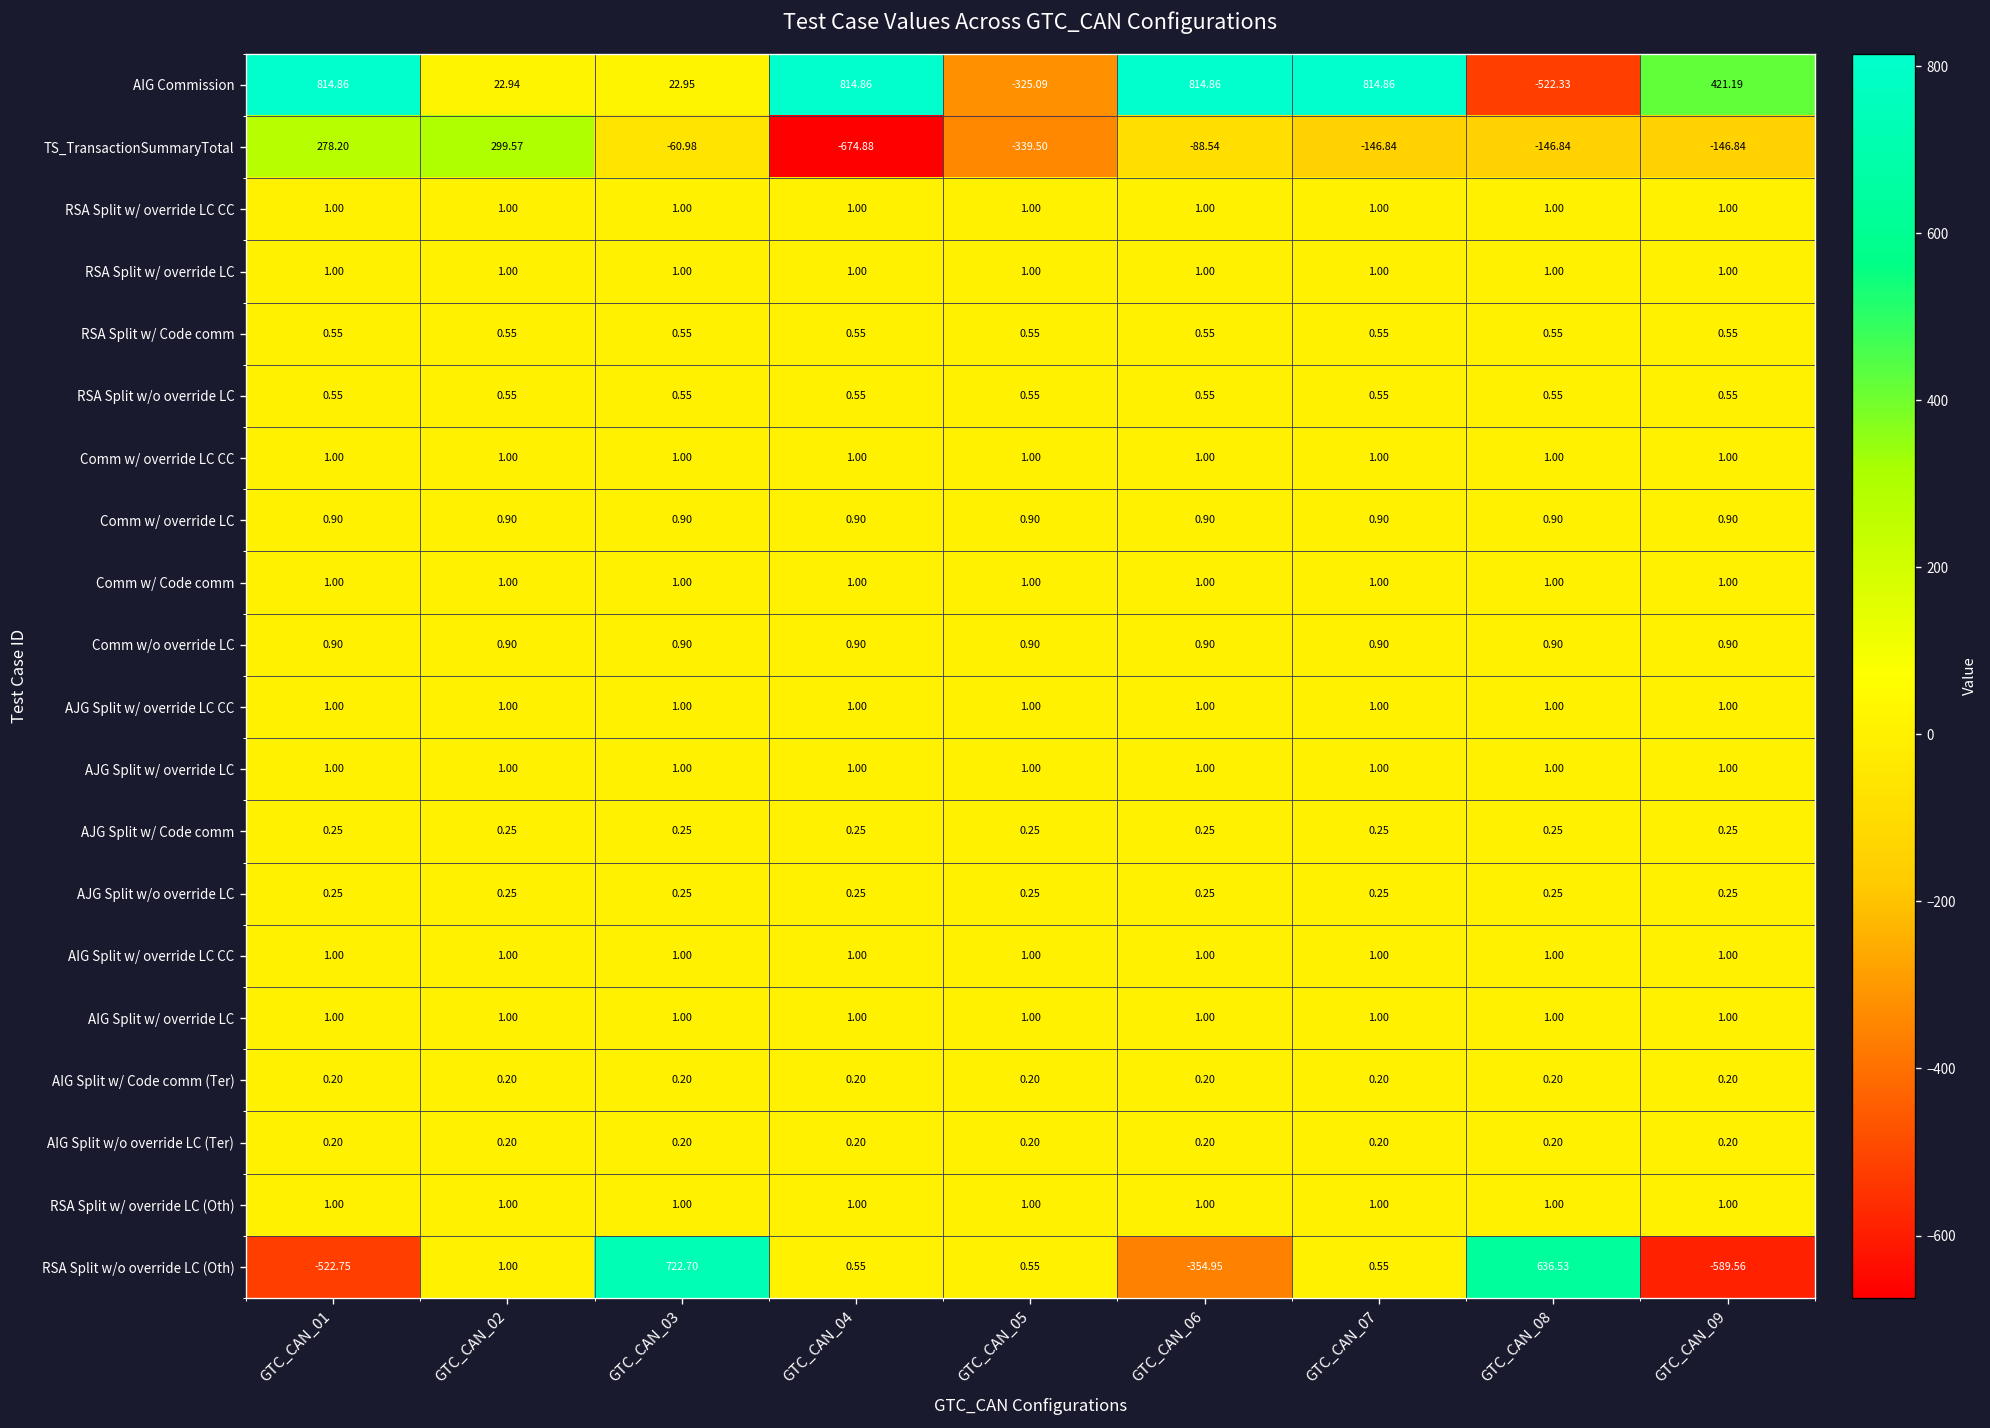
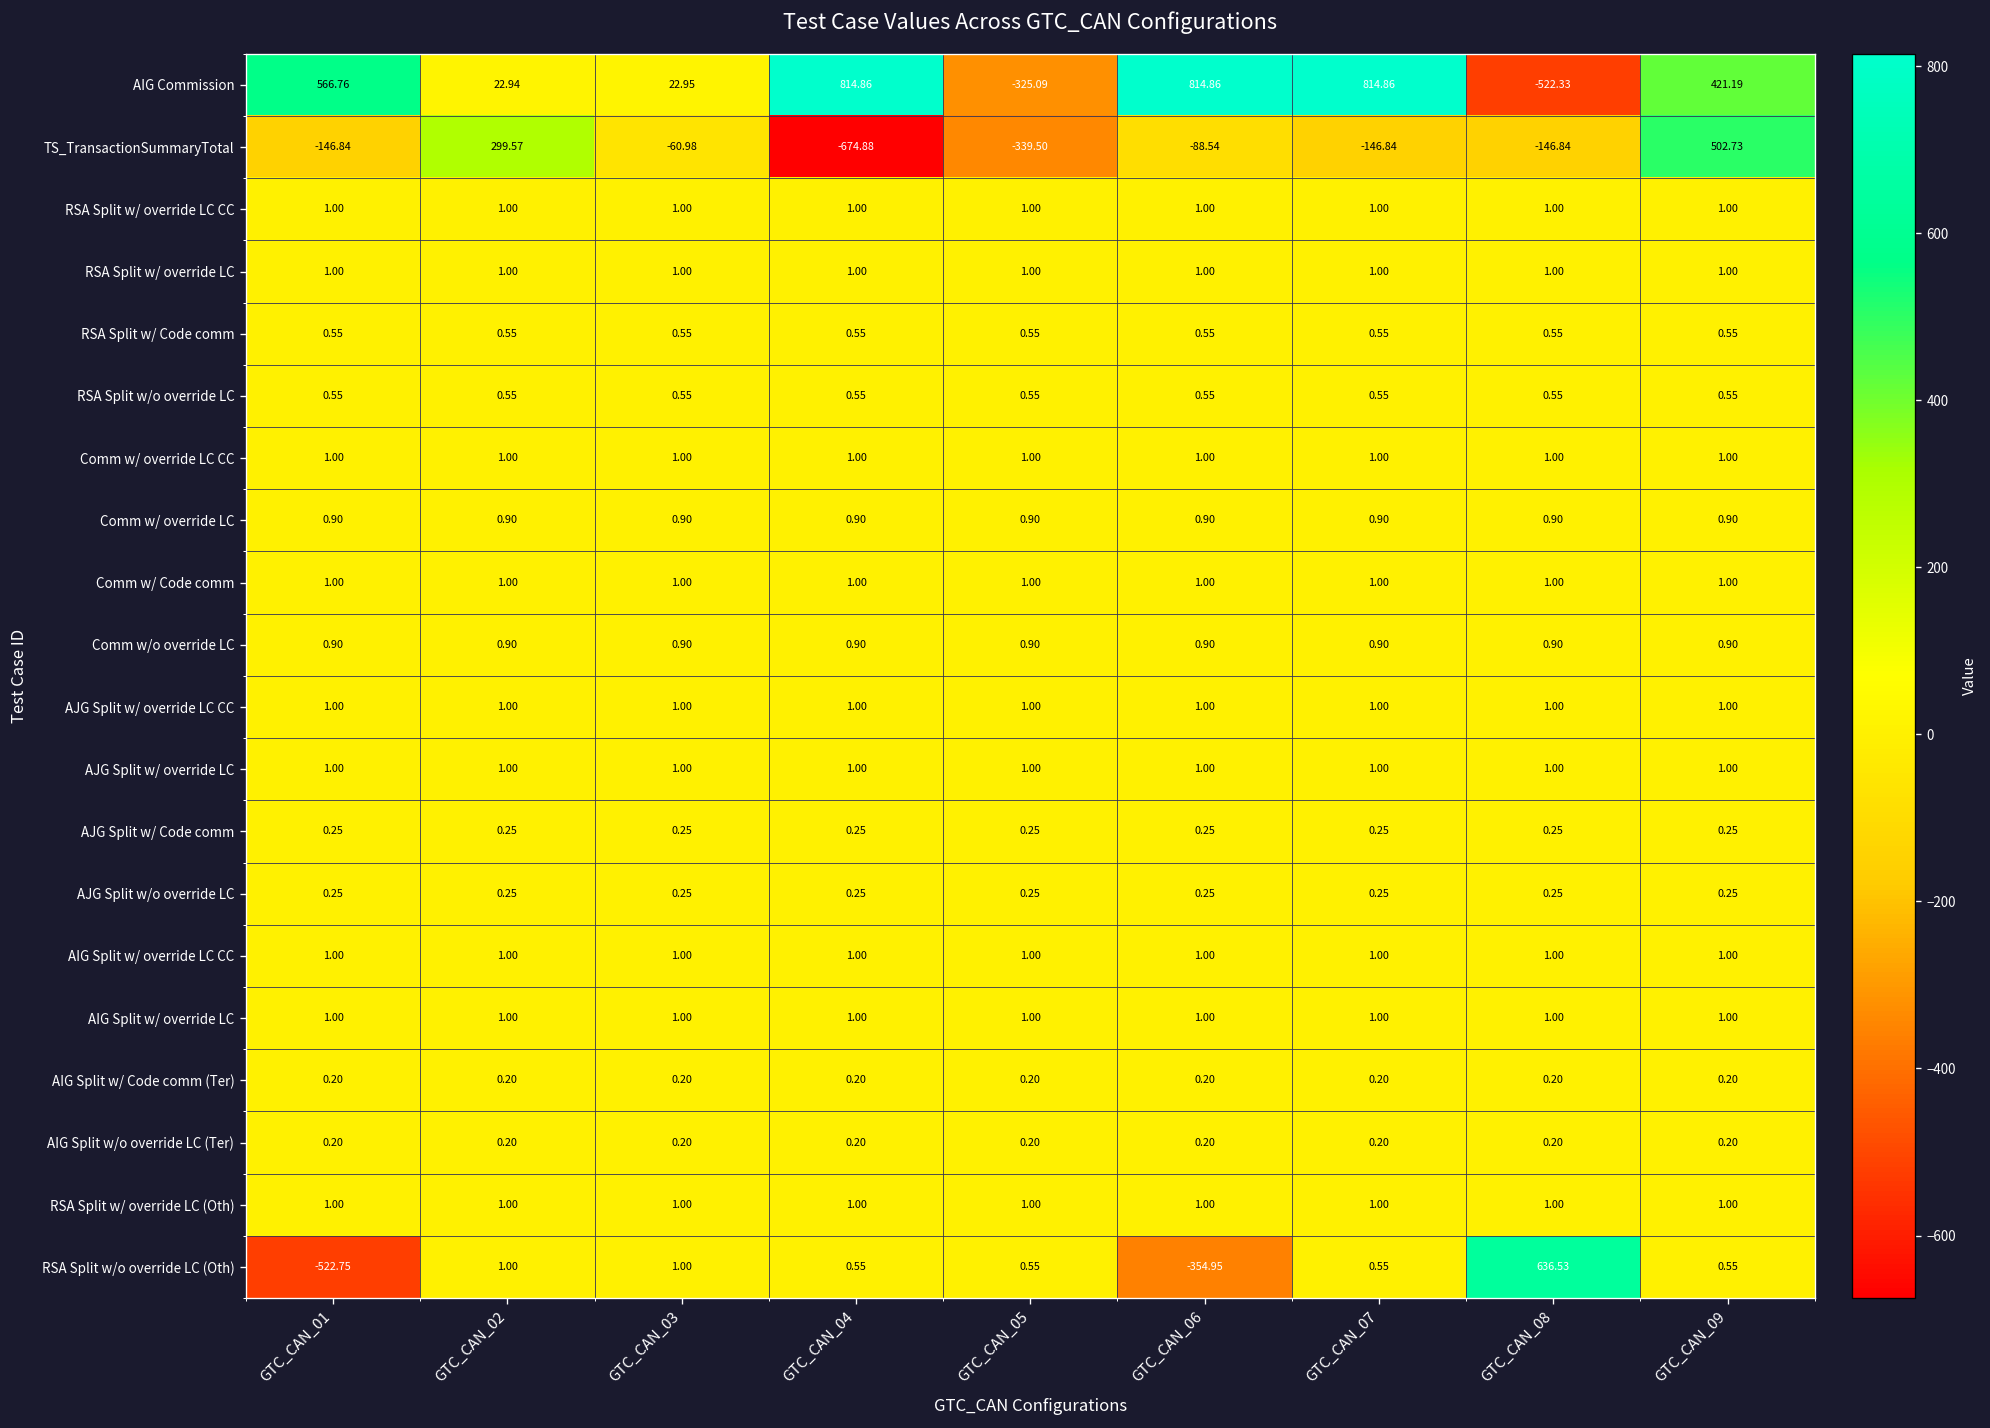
  {
    "AIG Commission": {
-     "GTC_CAN_01": 814.86,
+     "GTC_CAN_01": 566.76,
      "GTC_CAN_02": 22.94,
      "GTC_CAN_03": 22.95,
      "GTC_CAN_04": 814.86,
      "GTC_CAN_05": -325.09,
      "GTC_CAN_06": 814.86,
      "GTC_CAN_07": 814.86,
      "GTC_CAN_08": -522.33,
      "GTC_CAN_09": 421.19
    },
    "TS_TransactionSummaryTotal": {
-     "GTC_CAN_01": 278.20,
+     "GTC_CAN_01": -146.84,
      "GTC_CAN_02": 299.57,
      "GTC_CAN_03": -60.98,
      "GTC_CAN_04": -674.88,
      "GTC_CAN_05": -339.50,
      "GTC_CAN_06": -88.54,
      "GTC_CAN_07": -146.84,
      "GTC_CAN_08": -146.84,
-     "GTC_CAN_09": -146.84
+     "GTC_CAN_09": 502.73
    },
    "RSA Split w/ override LC CC": {
      "GTC_CAN_01": 1.00,
      "GTC_CAN_02": 1.00,
      "GTC_CAN_03": 1.00,
      "GTC_CAN_04": 1.00,
      "GTC_CAN_05": 1.00,
      "GTC_CAN_06": 1.00,
      "GTC_CAN_07": 1.00,
      "GTC_CAN_08": 1.00,
      "GTC_CAN_09": 1.00
    },
    "RSA Split w/ override LC": {
      "GTC_CAN_01": 1.00,
      "GTC_CAN_02": 1.00,
      "GTC_CAN_03": 1.00,
      "GTC_CAN_04": 1.00,
      "GTC_CAN_05": 1.00,
      "GTC_CAN_06": 1.00,
      "GTC_CAN_07": 1.00,
      "GTC_CAN_08": 1.00,
      "GTC_CAN_09": 1.00
    },
    "RSA Split w/ Code comm": {
      "GTC_CAN_01": 0.55,
      "GTC_CAN_02": 0.55,
      "GTC_CAN_03": 0.55,
      "GTC_CAN_04": 0.55,
      "GTC_CAN_05": 0.55,
      "GTC_CAN_06": 0.55,
      "GTC_CAN_07": 0.55,
      "GTC_CAN_08": 0.55,
      "GTC_CAN_09": 0.55
    },
    "RSA Split w/o override LC": {
      "GTC_CAN_01": 0.55,
      "GTC_CAN_02": 0.55,
      "GTC_CAN_03": 0.55,
      "GTC_CAN_04": 0.55,
      "GTC_CAN_05": 0.55,
      "GTC_CAN_06": 0.55,
      "GTC_CAN_07": 0.55,
      "GTC_CAN_08": 0.55,
      "GTC_CAN_09": 0.55
    },
    "Comm w/ override LC CC": {
      "GTC_CAN_01": 1.00,
      "GTC_CAN_02": 1.00,
      "GTC_CAN_03": 1.00,
      "GTC_CAN_04": 1.00,
      "GTC_CAN_05": 1.00,
      "GTC_CAN_06": 1.00,
      "GTC_CAN_07": 1.00,
      "GTC_CAN_08": 1.00,
      "GTC_CAN_09": 1.00
    },
    "Comm w/ override LC": {
      "GTC_CAN_01": 0.90,
      "GTC_CAN_02": 0.90,
      "GTC_CAN_03": 0.90,
      "GTC_CAN_04": 0.90,
      "GTC_CAN_05": 0.90,
      "GTC_CAN_06": 0.90,
      "GTC_CAN_07": 0.90,
      "GTC_CAN_08": 0.90,
      "GTC_CAN_09": 0.90
    },
    "Comm w/ Code comm": {
      "GTC_CAN_01": 1.00,
      "GTC_CAN_02": 1.00,
      "GTC_CAN_03": 1.00,
      "GTC_CAN_04": 1.00,
      "GTC_CAN_05": 1.00,
      "GTC_CAN_06": 1.00,
      "GTC_CAN_07": 1.00,
      "GTC_CAN_08": 1.00,
      "GTC_CAN_09": 1.00
    },
    "Comm w/o override LC": {
      "GTC_CAN_01": 0.90,
      "GTC_CAN_02": 0.90,
      "GTC_CAN_03": 0.90,
      "GTC_CAN_04": 0.90,
      "GTC_CAN_05": 0.90,
      "GTC_CAN_06": 0.90,
      "GTC_CAN_07": 0.90,
      "GTC_CAN_08": 0.90,
      "GTC_CAN_09": 0.90
    },
    "AJG Split w/ override LC CC": {
      "GTC_CAN_01": 1.00,
      "GTC_CAN_02": 1.00,
      "GTC_CAN_03": 1.00,
      "GTC_CAN_04": 1.00,
      "GTC_CAN_05": 1.00,
      "GTC_CAN_06": 1.00,
      "GTC_CAN_07": 1.00,
      "GTC_CAN_08": 1.00,
      "GTC_CAN_09": 1.00
    },
    "AJG Split w/ override LC": {
      "GTC_CAN_01": 1.00,
      "GTC_CAN_02": 1.00,
      "GTC_CAN_03": 1.00,
      "GTC_CAN_04": 1.00,
      "GTC_CAN_05": 1.00,
      "GTC_CAN_06": 1.00,
      "GTC_CAN_07": 1.00,
      "GTC_CAN_08": 1.00,
      "GTC_CAN_09": 1.00
    },
    "AJG Split w/ Code comm": {
      "GTC_CAN_01": 0.25,
      "GTC_CAN_02": 0.25,
      "GTC_CAN_03": 0.25,
      "GTC_CAN_04": 0.25,
      "GTC_CAN_05": 0.25,
      "GTC_CAN_06": 0.25,
      "GTC_CAN_07": 0.25,
      "GTC_CAN_08": 0.25,
      "GTC_CAN_09": 0.25
    },
    "AJG Split w/o override LC": {
      "GTC_CAN_01": 0.25,
      "GTC_CAN_02": 0.25,
      "GTC_CAN_03": 0.25,
      "GTC_CAN_04": 0.25,
      "GTC_CAN_05": 0.25,
      "GTC_CAN_06": 0.25,
      "GTC_CAN_07": 0.25,
      "GTC_CAN_08": 0.25,
      "GTC_CAN_09": 0.25
    },
    "AIG Split w/ override LC CC": {
      "GTC_CAN_01": 1.00,
      "GTC_CAN_02": 1.00,
      "GTC_CAN_03": 1.00,
      "GTC_CAN_04": 1.00,
      "GTC_CAN_05": 1.00,
      "GTC_CAN_06": 1.00,
      "GTC_CAN_07": 1.00,
      "GTC_CAN_08": 1.00,
      "GTC_CAN_09": 1.00
    },
    "AIG Split w/ override LC": {
      "GTC_CAN_01": 1.00,
      "GTC_CAN_02": 1.00,
      "GTC_CAN_03": 1.00,
      "GTC_CAN_04": 1.00,
      "GTC_CAN_05": 1.00,
      "GTC_CAN_06": 1.00,
      "GTC_CAN_07": 1.00,
      "GTC_CAN_08": 1.00,
      "GTC_CAN_09": 1.00
    },
    "AIG Split w/ Code comm (Ter)": {
      "GTC_CAN_01": 0.20,
      "GTC_CAN_02": 0.20,
      "GTC_CAN_03": 0.20,
      "GTC_CAN_04": 0.20,
      "GTC_CAN_05": 0.20,
      "GTC_CAN_06": 0.20,
      "GTC_CAN_07": 0.20,
      "GTC_CAN_08": 0.20,
      "GTC_CAN_09": 0.20
    },
    "AIG Split w/o override LC (Ter)": {
      "GTC_CAN_01": 0.20,
      "GTC_CAN_02": 0.20,
      "GTC_CAN_03": 0.20,
      "GTC_CAN_04": 0.20,
      "GTC_CAN_05": 0.20,
      "GTC_CAN_06": 0.20,
      "GTC_CAN_07": 0.20,
      "GTC_CAN_08": 0.20,
      "GTC_CAN_09": 0.20
    },
    "RSA Split w/ override LC (Oth)": {
      "GTC_CAN_01": 1.00,
      "GTC_CAN_02": 1.00,
      "GTC_CAN_03": 1.00,
      "GTC_CAN_04": 1.00,
      "GTC_CAN_05": 1.00,
      "GTC_CAN_06": 1.00,
      "GTC_CAN_07": 1.00,
      "GTC_CAN_08": 1.00,
      "GTC_CAN_09": 1.00
    },
    "RSA Split w/o override LC (Oth)": {
      "GTC_CAN_01": -522.75,
      "GTC_CAN_02": 1.00,
-     "GTC_CAN_03": 722.70,
+     "GTC_CAN_03": 1.00,
      "GTC_CAN_04": 0.55,
      "GTC_CAN_05": 0.55,
      "GTC_CAN_06": -354.95,
      "GTC_CAN_07": 0.55,
      "GTC_CAN_08": 636.53,
-     "GTC_CAN_09": -589.56
+     "GTC_CAN_09": 0.55
    }
  }
